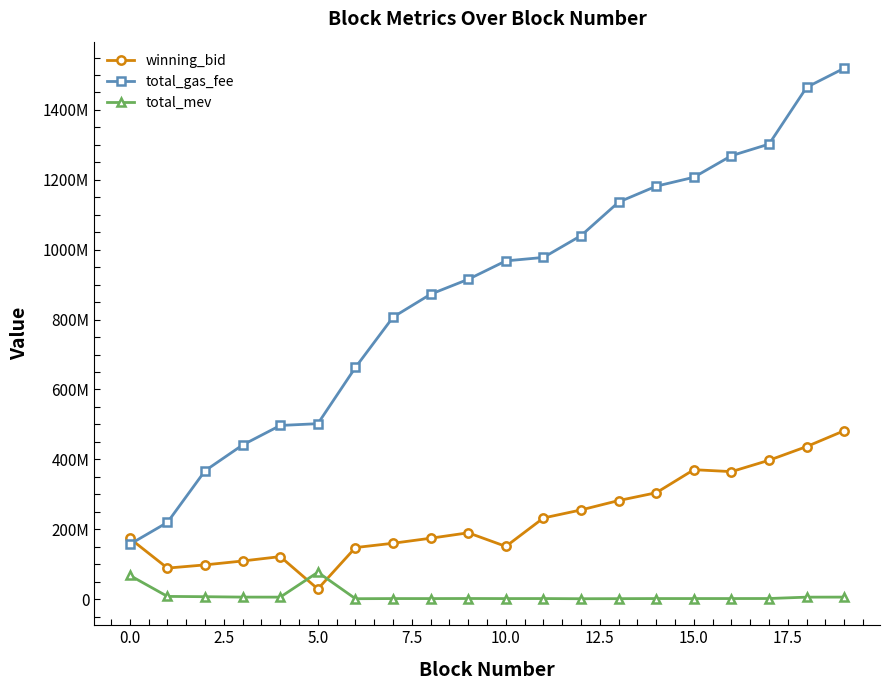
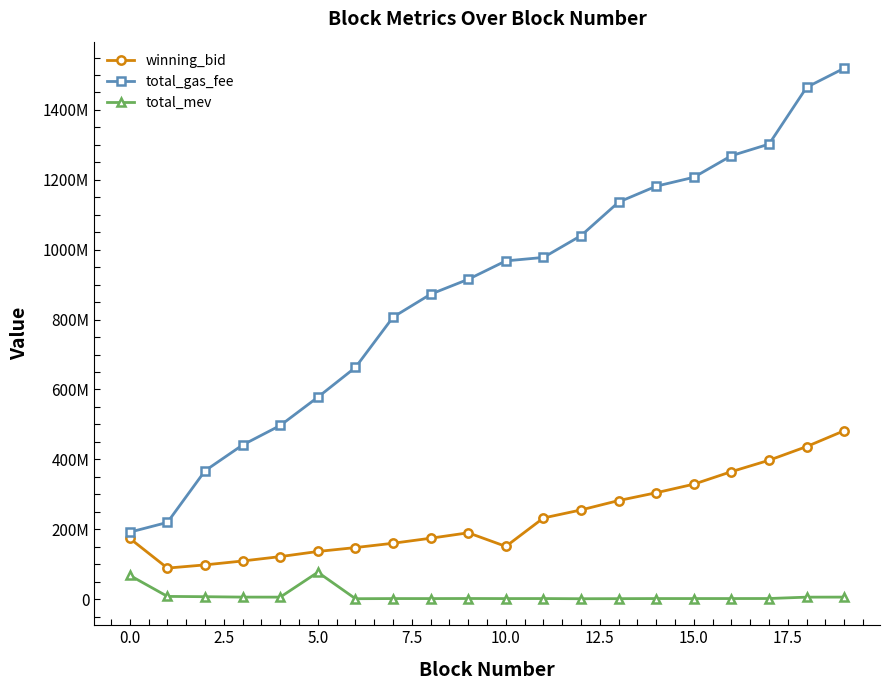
  {
    "winning_bid": {
      "0.0": 170000000,
-     "5.0": 30000000,
+     "5.0": 140000000,
      "10.0": 150000000,
-     "15.0": 370000000
+     "15.0": 330000000
    },
    "total_gas_fee": {
-     "0.0": 160000000,
-     "5.0": 500000000,
+     "0.0": 190000000,
+     "5.0": 580000000,
      "10.0": 970000000,
      "15.0": 1210000000
    },
    "total_mev": {
      "0.0": 70000000,
      "5.0": 80000000,
      "10.0": 0,
      "15.0": 0
    }
  }
